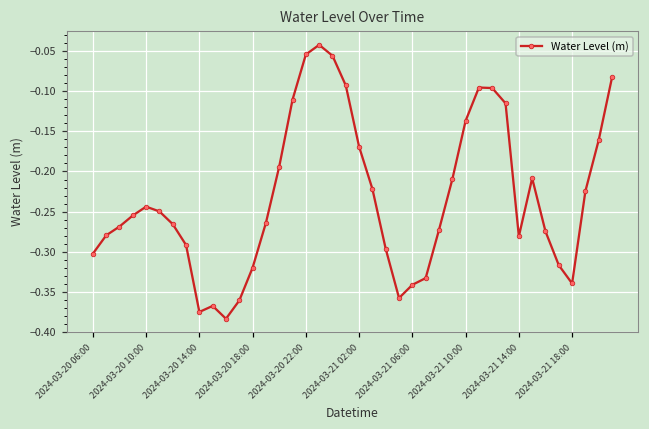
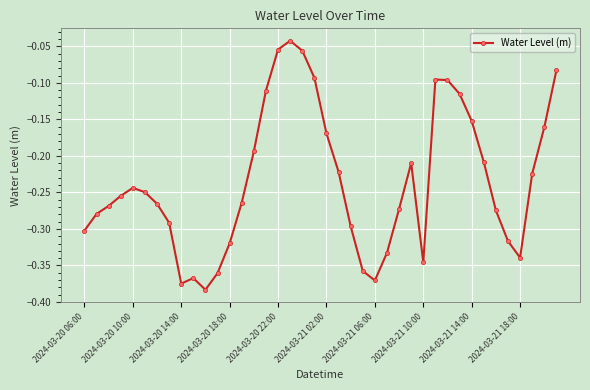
  {
    "2024-03-20 06:00": -0.30,
    "2024-03-20 10:00": -0.24,
    "2024-03-20 14:00": -0.37,
    "2024-03-20 18:00": -0.32,
    "2024-03-20 22:00": -0.05,
    "2024-03-21 02:00": -0.17,
-   "2024-03-21 06:00": -0.34,
-   "2024-03-21 10:00": -0.14,
-   "2024-03-21 14:00": -0.28,
+   "2024-03-21 06:00": -0.37,
+   "2024-03-21 10:00": -0.35,
+   "2024-03-21 14:00": -0.15,
    "2024-03-21 18:00": -0.34
  }
